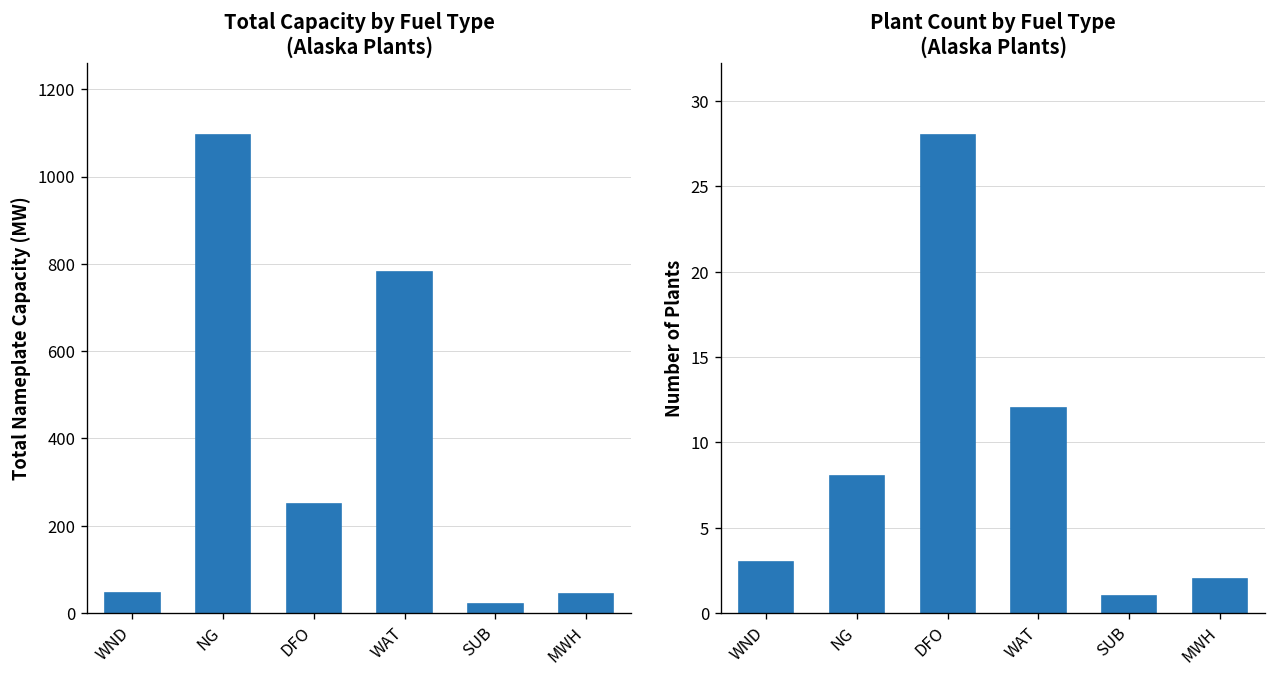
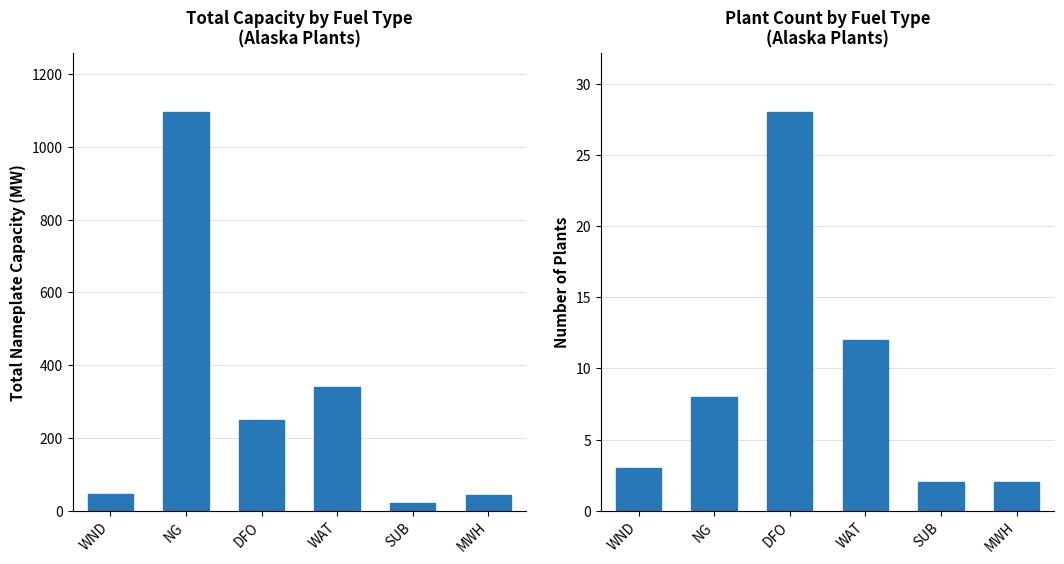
  {
    "Total Capacity by Fuel Type (Alaska Plants)": {
      "WND": 50,
      "NG": 1090,
      "DFO": 250,
-     "WAT": 780,
+     "WAT": 340,
      "SUB": 20,
      "MWH": 40
    },
    "Plant Count by Fuel Type (Alaska Plants)": {
      "WND": 3,
      "NG": 8,
      "DFO": 28,
      "WAT": 12,
-     "SUB": 1,
+     "SUB": 2,
      "MWH": 2
    }
  }
